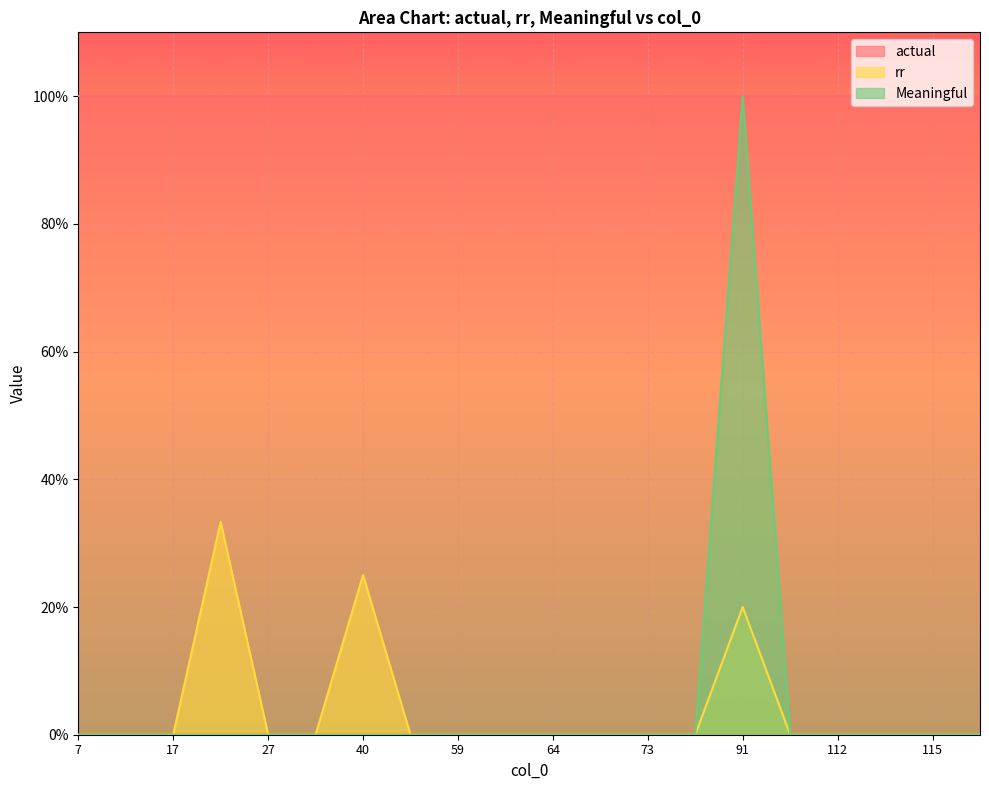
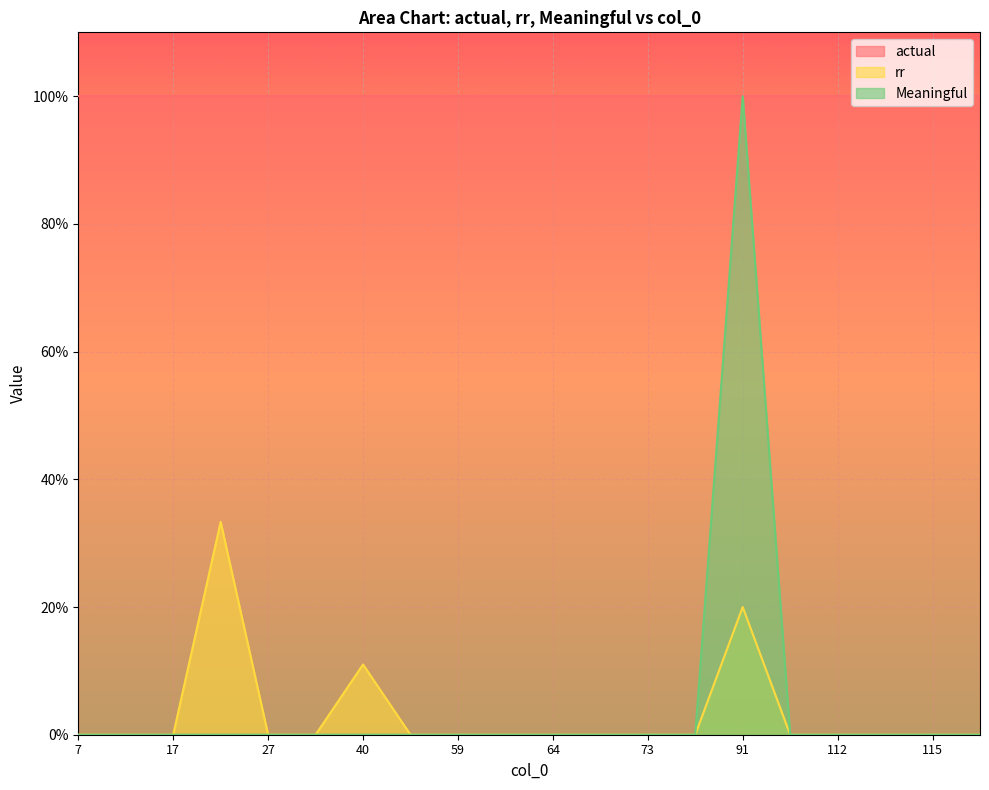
  {
    "actual": {
      "27": "100%",
      "40": "100%",
      "59": "100%",
      "64": "100%",
      "73": "100%",
      "112": "100%"
    },
    "rr": {
-     "40": "25%",
+     "40": "11%",
      "91": "20%"
    },
    "Meaningful": {
      "40": "0%"
    }
  }
